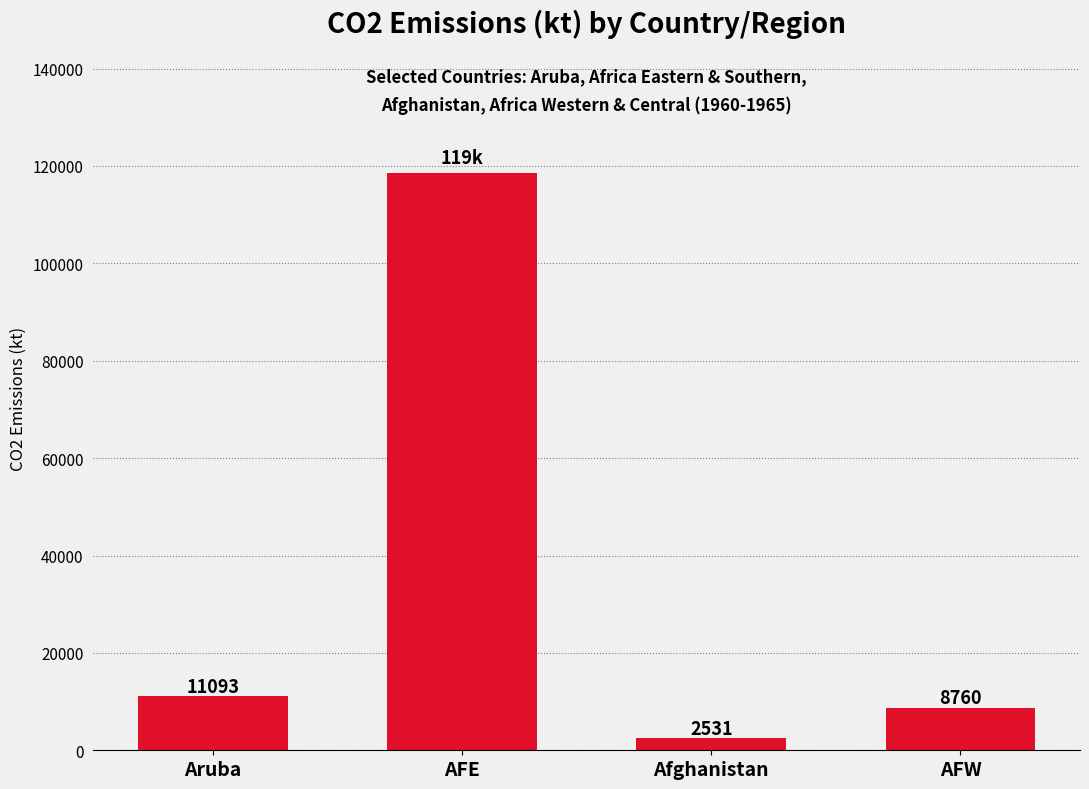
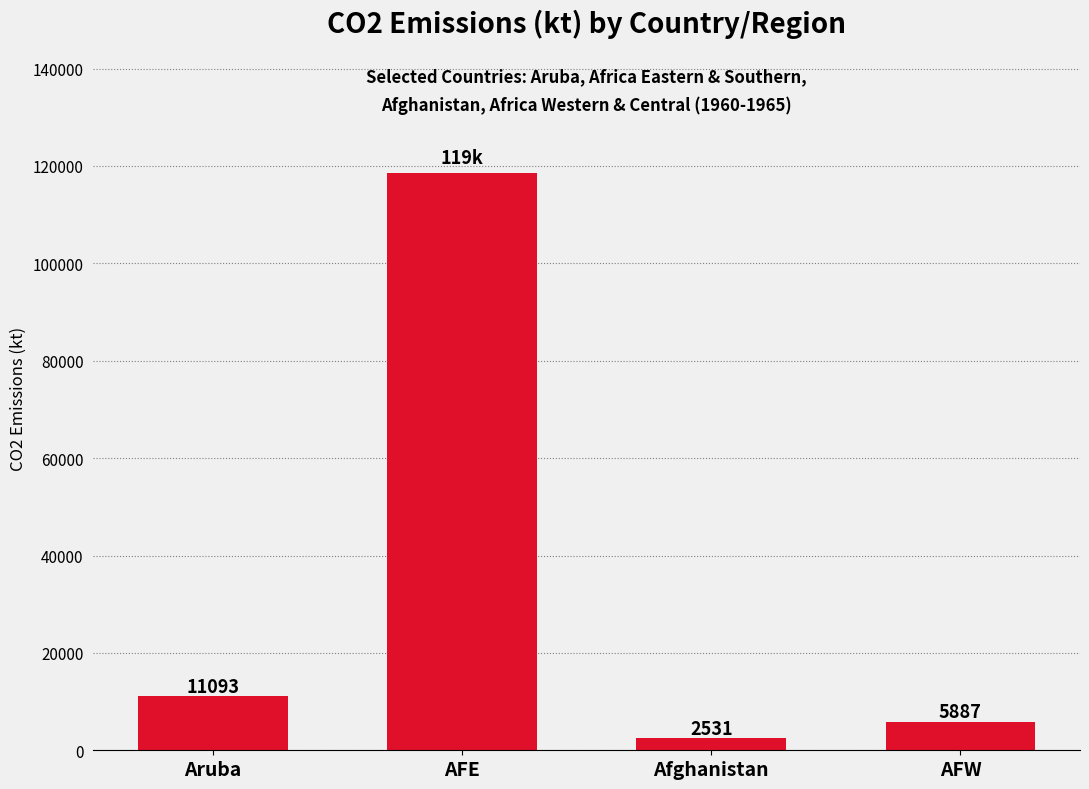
  {
    "Aruba": "11093",
    "AFE": "119k",
    "Afghanistan": "2531",
-   "AFW": "8760"
+   "AFW": "5887"
  }
